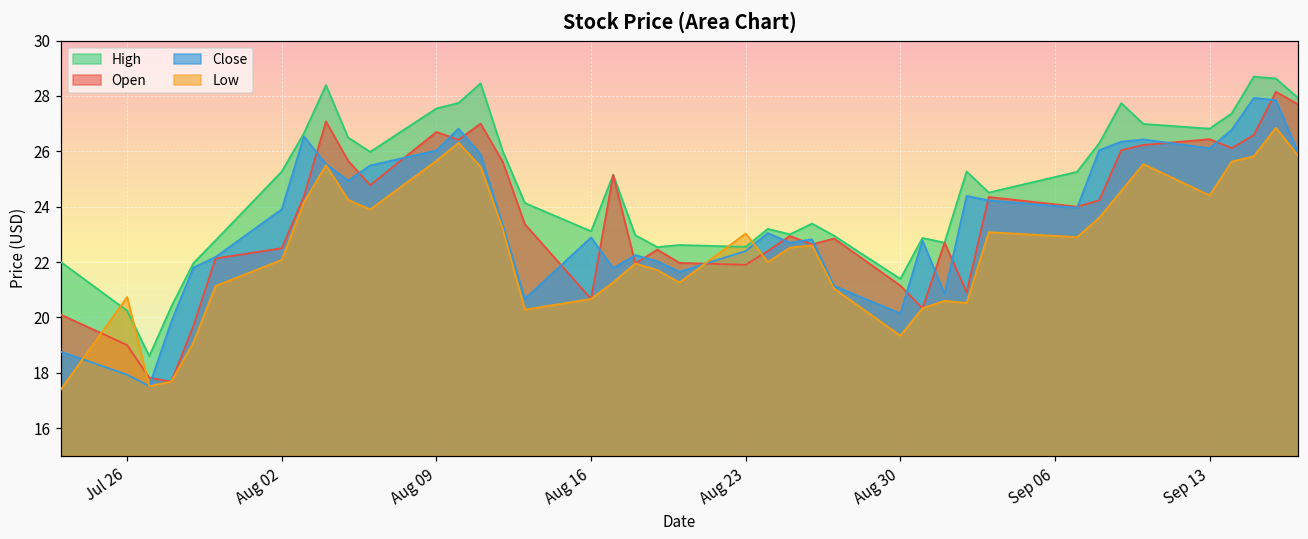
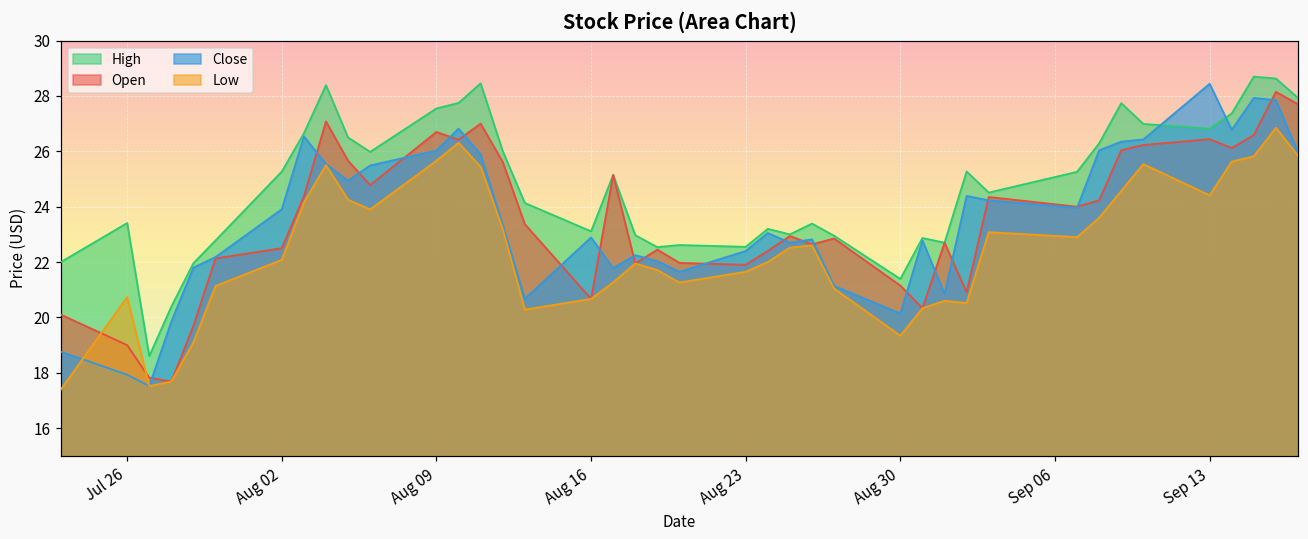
  {
    "High": {
-     "Jul 26": 20.2,
+     "Jul 26": 23.4,
      "Aug 02": 25.3,
      "Aug 09": 27.6,
      "Aug 16": 23.1,
      "Aug 23": 22.6,
      "Aug 30": 21.4,
      "Sep 13": 26.8
    },
    "Open": {
      "Jul 26": 19.0,
      "Aug 02": 22.5,
      "Aug 09": 26.7,
      "Aug 23": 21.9,
      "Aug 30": 21.2,
      "Sep 13": 26.4
    },
    "Close": {
      "Jul 26": 17.9,
      "Aug 02": 23.9,
      "Aug 09": 26.0,
      "Aug 16": 22.9,
      "Aug 23": 22.4,
      "Aug 30": 20.1,
-     "Sep 13": 26.1
+     "Sep 13": 28.4
    },
    "Low": {
      "Jul 26": 20.7,
      "Aug 02": 22.1,
      "Aug 09": 25.7,
-     "Aug 23": 23.0,
+     "Aug 23": 21.7,
      "Aug 30": 19.3,
      "Sep 13": 24.4
    }
  }
